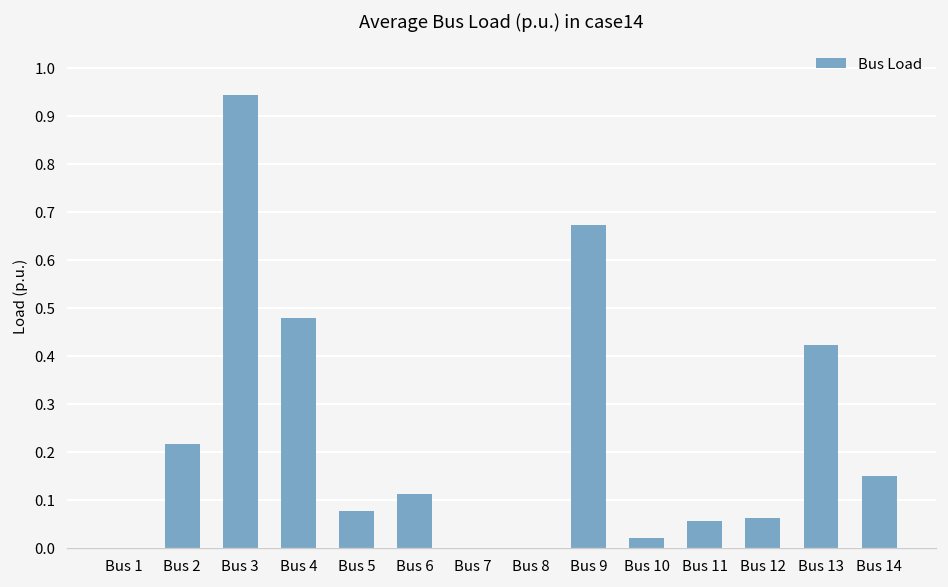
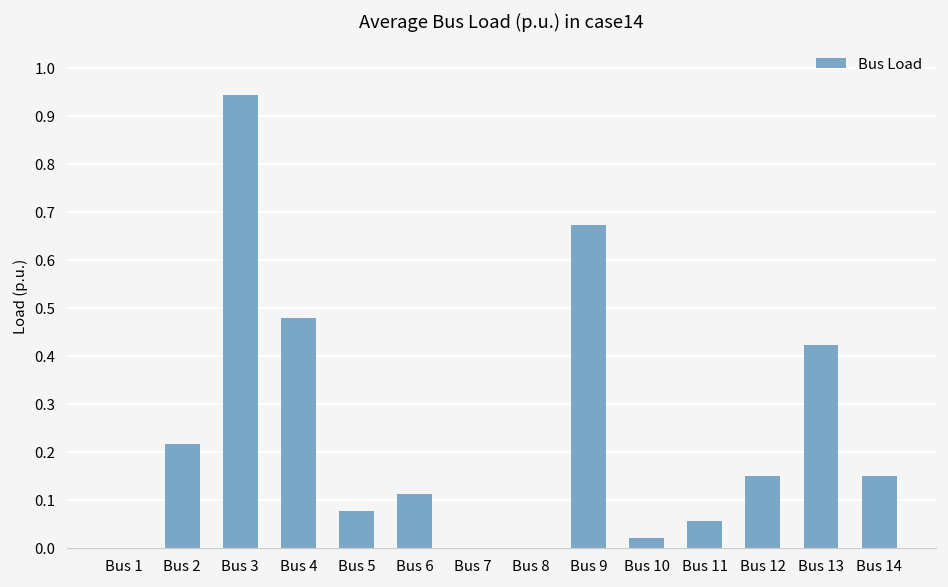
  {
    "Bus 1": 0.00,
    "Bus 2": 0.22,
    "Bus 3": 0.94,
    "Bus 4": 0.48,
    "Bus 5": 0.08,
    "Bus 6": 0.11,
    "Bus 7": 0.00,
    "Bus 8": 0.00,
    "Bus 9": 0.67,
    "Bus 10": 0.02,
    "Bus 11": 0.06,
-   "Bus 12": 0.06,
+   "Bus 12": 0.15,
    "Bus 13": 0.42,
    "Bus 14": 0.15
  }
